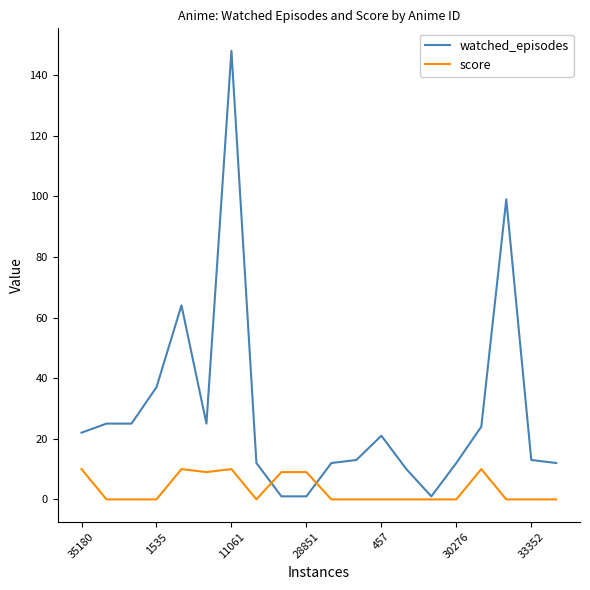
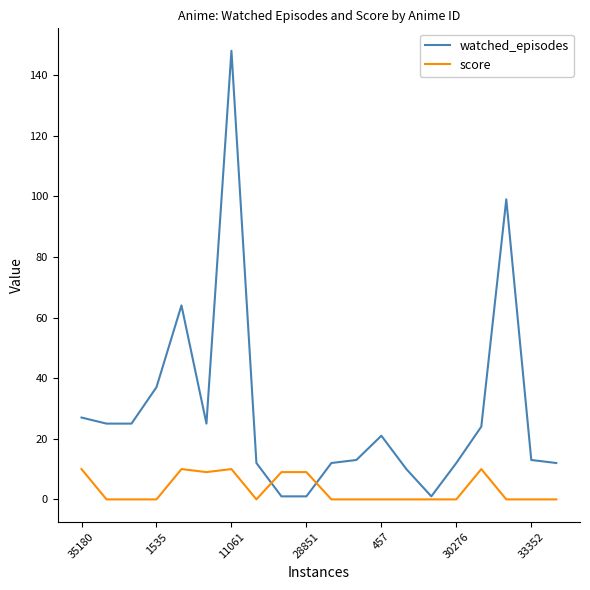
  {
    "watched_episodes": {
-     "35180": 22,
+     "35180": 27,
      "1535": 37,
      "11061": 148,
      "28851": 1,
      "457": 21,
      "30276": 12,
      "33352": 13
    },
    "score": {
      "35180": 10,
      "1535": 0,
      "11061": 10,
      "28851": 9,
      "457": 0,
      "30276": 0,
      "33352": 0
    }
  }
